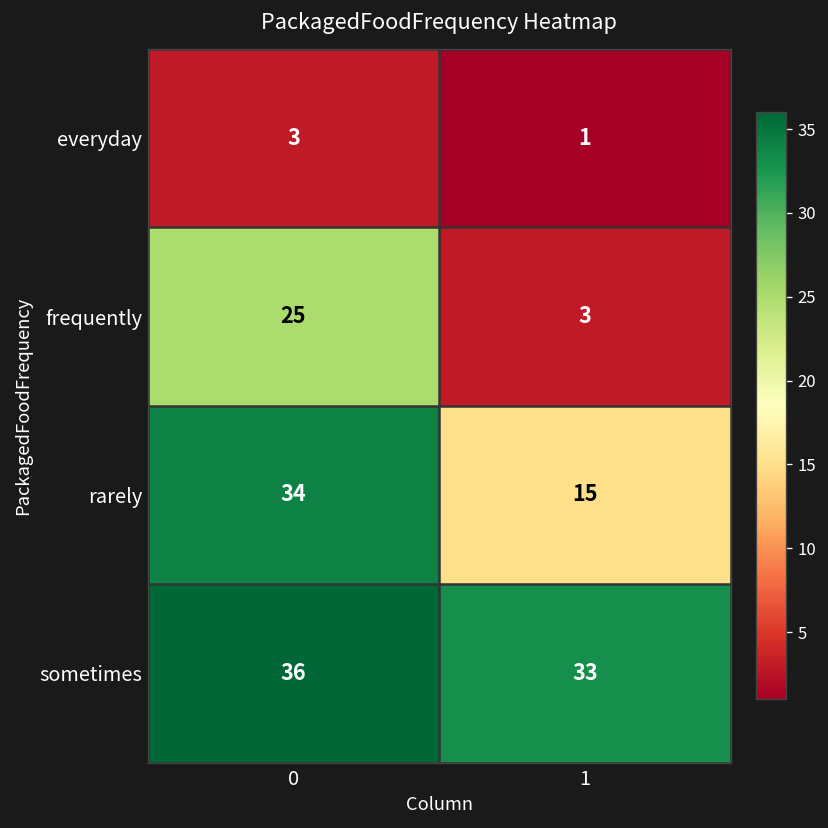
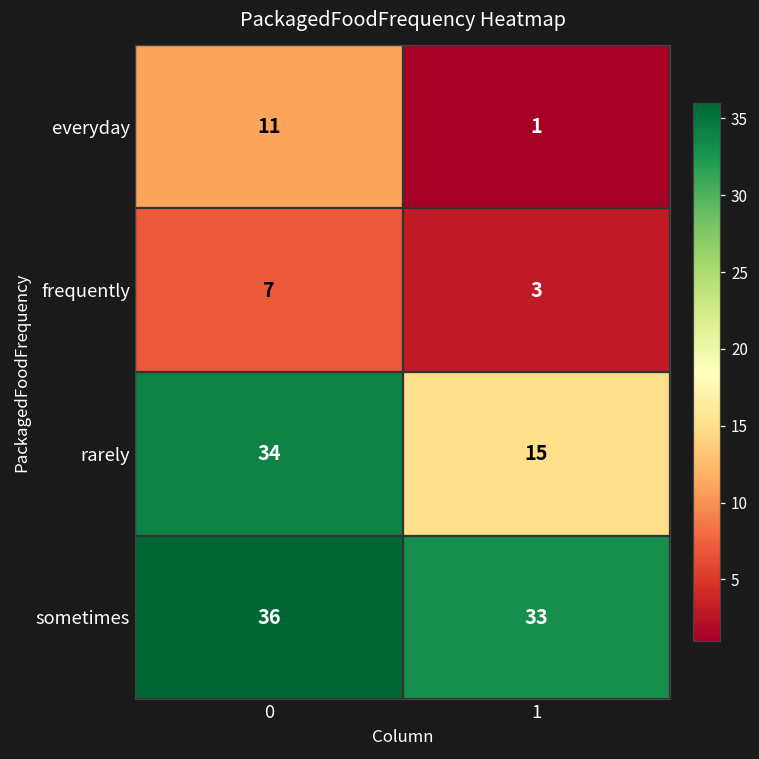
  {
    "everyday": {
-     "0": 3,
+     "0": 11,
      "1": 1
    },
    "frequently": {
-     "0": 25,
+     "0": 7,
      "1": 3
    },
    "rarely": {
      "0": 34,
      "1": 15
    },
    "sometimes": {
      "0": 36,
      "1": 33
    }
  }
